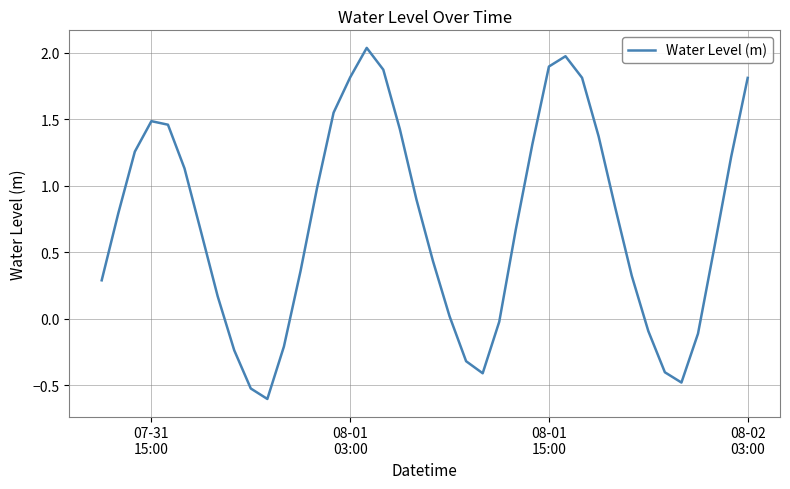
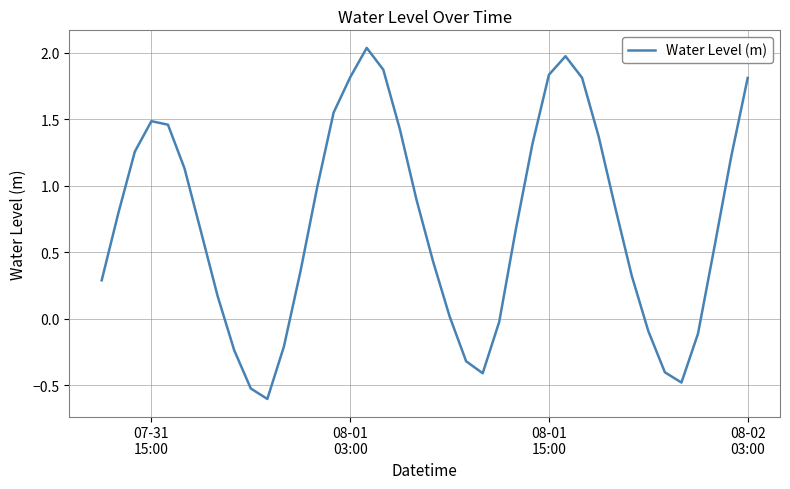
  {
    "07-31 15:00": 1.49,
    "08-01 03:00": 1.82,
-   "08-01 15:00": 1.90,
+   "08-01 15:00": 1.84,
    "08-02 03:00": 1.81
  }
